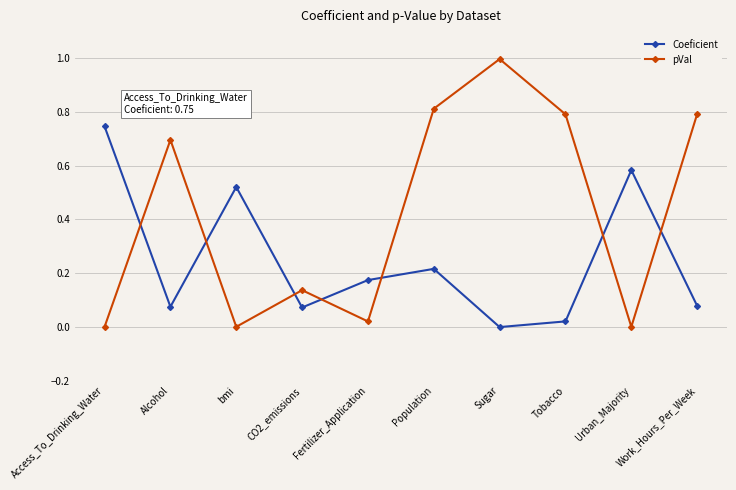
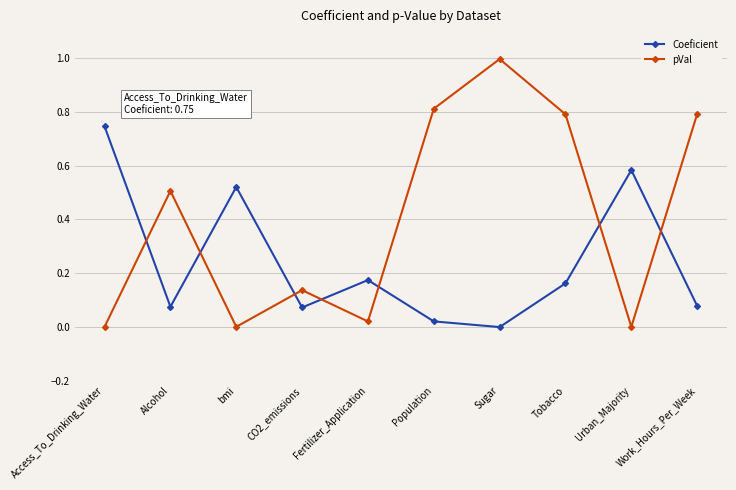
  {
    "Coeficient": {
      "Alcohol": 0.07,
      "bmi": 0.52,
      "CO2_emissions": 0.07,
      "Fertilizer_Application": 0.17,
-     "Population": 0.22,
+     "Population": 0.02,
      "Sugar": 0.00,
-     "Tobacco": 0.02,
+     "Tobacco": 0.16,
      "Urban_Majority": 0.58,
      "Work_Hours_Per_Week": 0.08
    },
    "pVal": {
      "Access_To_Drinking_Water": 0.00,
-     "Alcohol": 0.70,
+     "Alcohol": 0.51,
      "bmi": 0.00,
      "CO2_emissions": 0.14,
      "Fertilizer_Application": 0.02,
      "Population": 0.81,
      "Sugar": 1.00,
      "Tobacco": 0.79,
      "Urban_Majority": 0.00,
      "Work_Hours_Per_Week": 0.79
    }
  }
